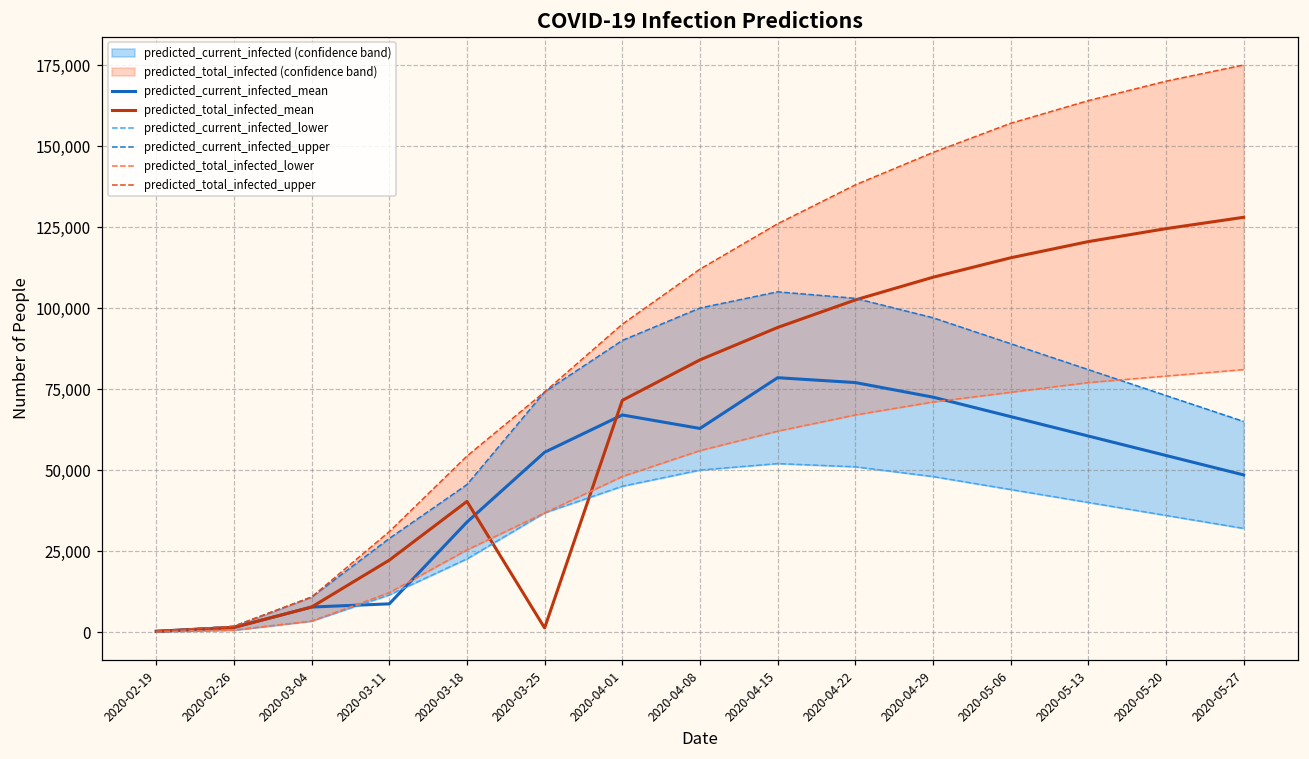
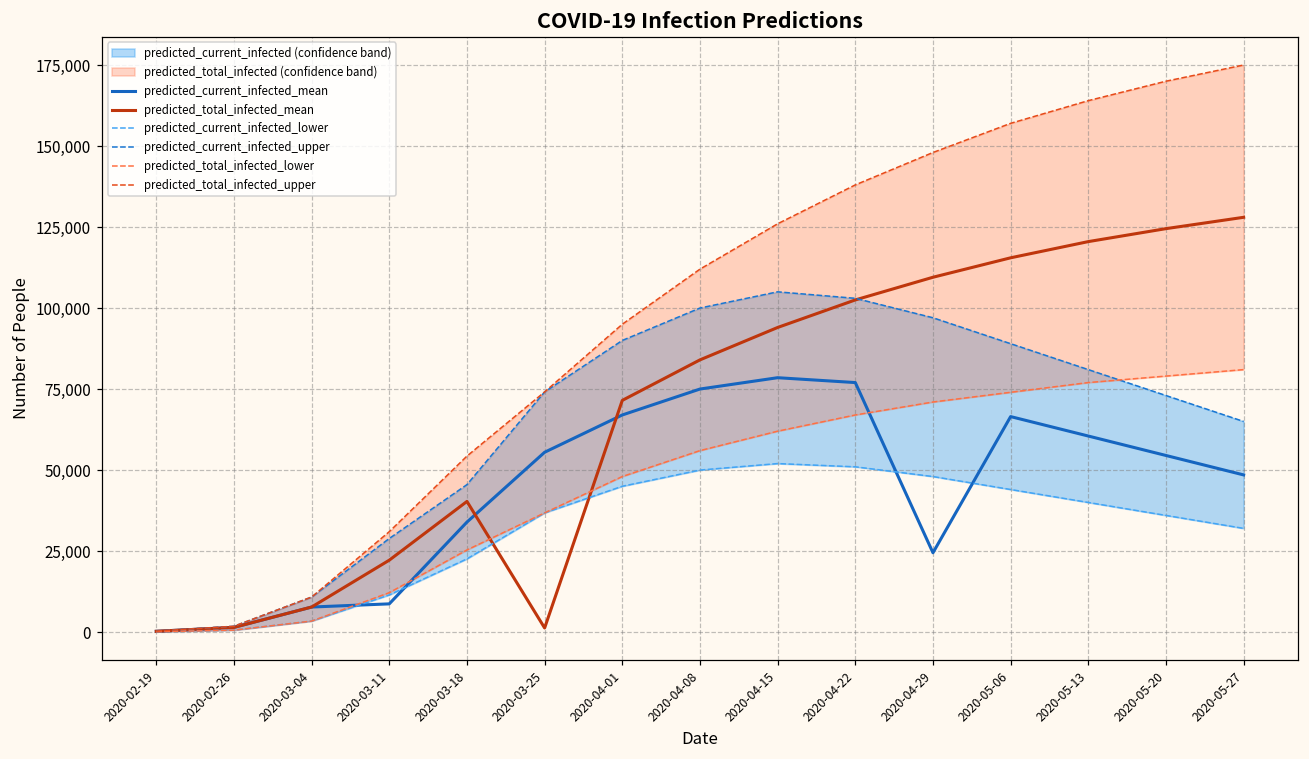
  {
    "predicted_current_infected_mean": {
      "2020-03-11": "9,000",
      "2020-03-18": "34,000",
      "2020-03-25": "55,000",
      "2020-04-01": "67,000",
-     "2020-04-08": "63,000",
+     "2020-04-08": "75,000",
      "2020-04-15": "79,000",
      "2020-04-22": "77,000",
-     "2020-04-29": "73,000",
+     "2020-04-29": "24,000",
      "2020-05-06": "67,000",
      "2020-05-13": "61,000",
      "2020-05-20": "55,000",
      "2020-05-27": "49,000"
    },
    "predicted_total_infected_mean": {
      "2020-03-11": "22,000",
      "2020-03-18": "40,000",
      "2020-03-25": "1,000",
      "2020-04-01": "72,000",
      "2020-04-08": "84,000",
      "2020-04-15": "94,000",
      "2020-04-29": "110,000",
      "2020-05-06": "116,000",
      "2020-05-13": "121,000",
      "2020-05-20": "125,000",
      "2020-05-27": "128,000"
    }
  }
